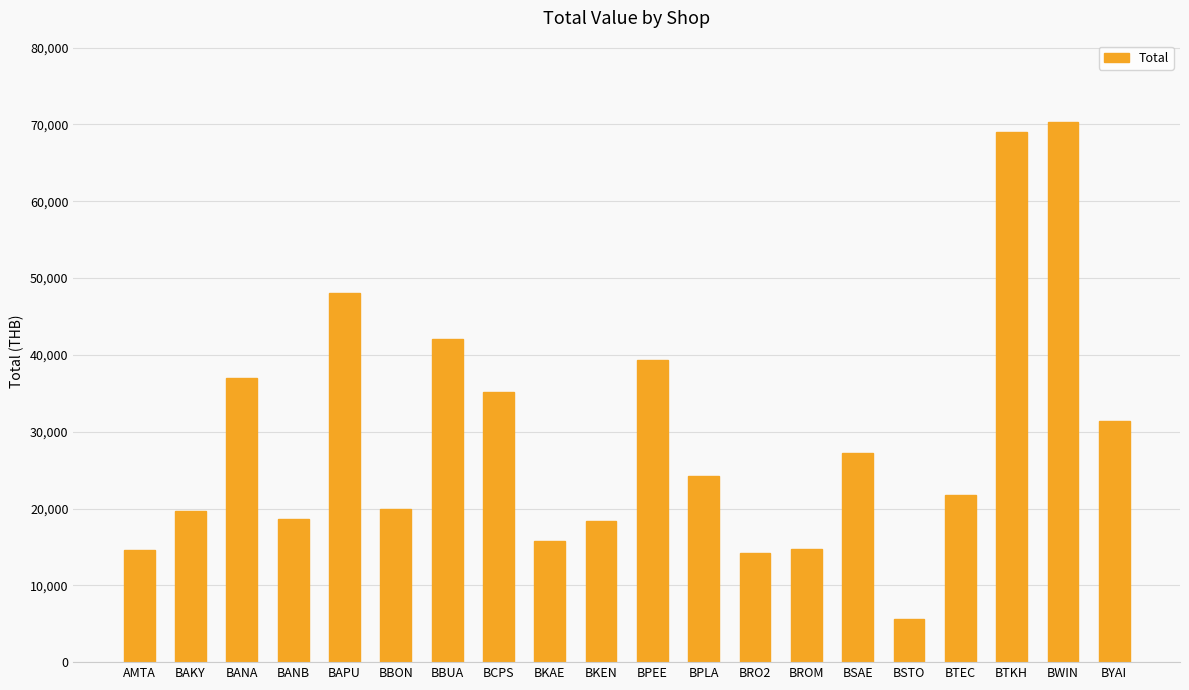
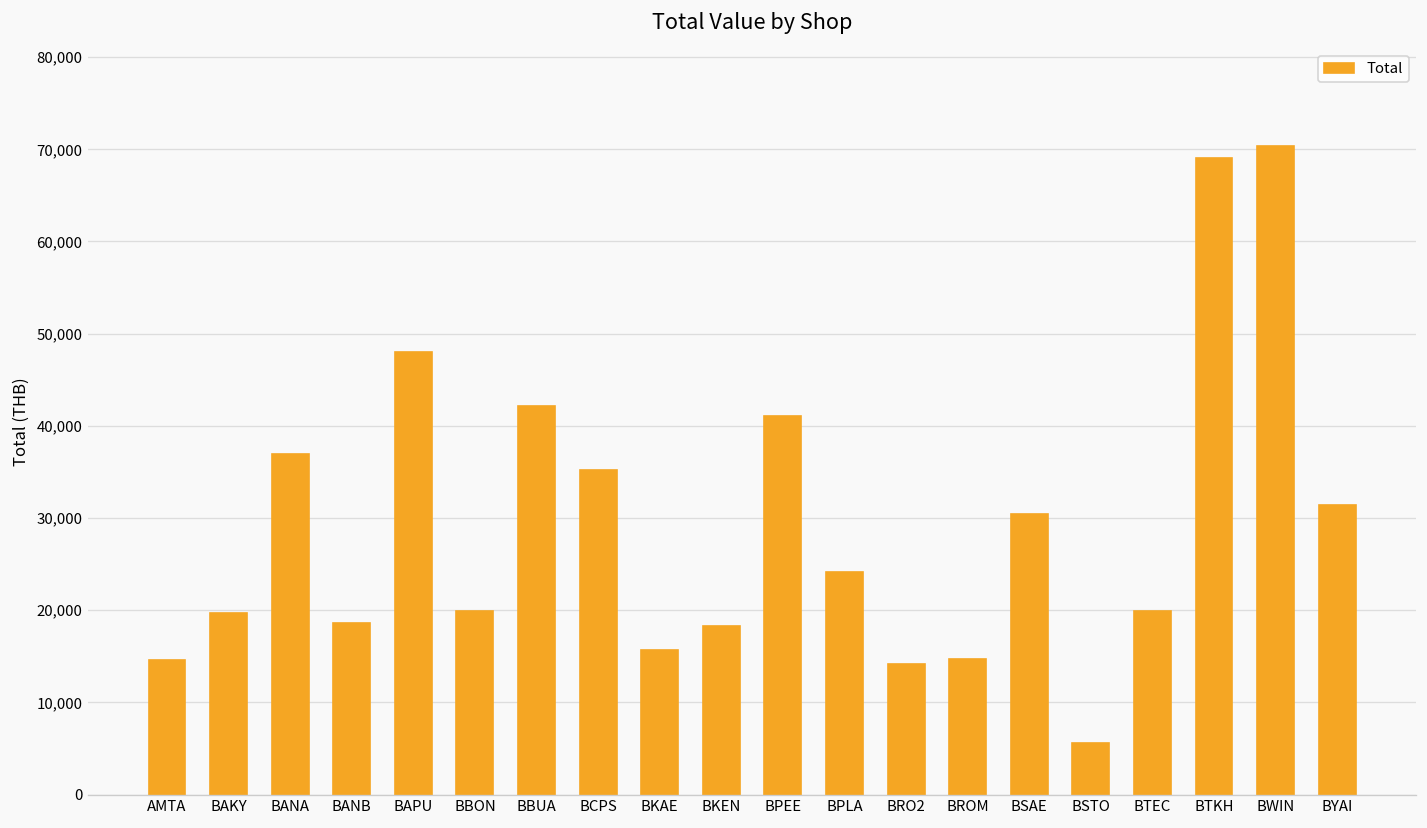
  {
    "AMTA": "15,000",
    "BAKY": "20,000",
    "BANA": "37,000",
    "BANB": "19,000",
    "BAPU": "48,000",
    "BBON": "20,000",
    "BBUA": "42,000",
    "BCPS": "35,000",
    "BKAE": "16,000",
    "BKEN": "18,000",
-   "BPEE": "39,000",
+   "BPEE": "41,000",
    "BPLA": "24,000",
    "BRO2": "14,000",
    "BROM": "15,000",
-   "BSAE": "27,000",
+   "BSAE": "30,000",
    "BSTO": "6,000",
-   "BTEC": "22,000",
+   "BTEC": "20,000",
    "BTKH": "69,000",
    "BWIN": "70,000",
    "BYAI": "31,000"
  }
